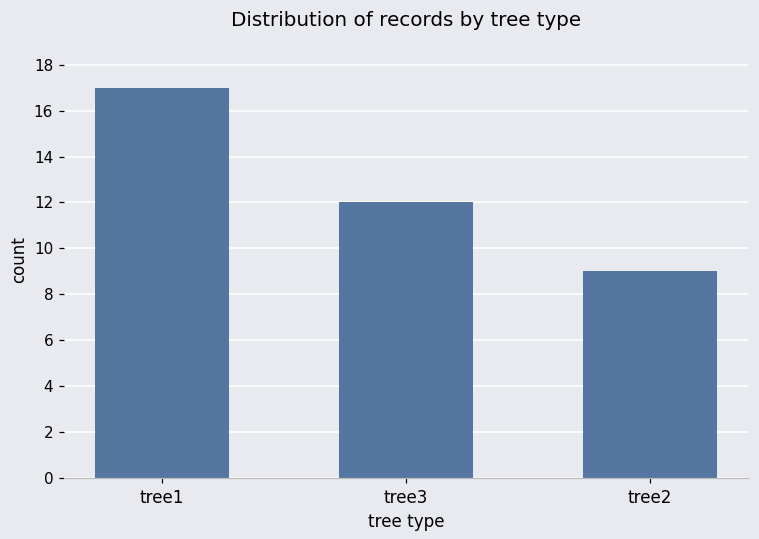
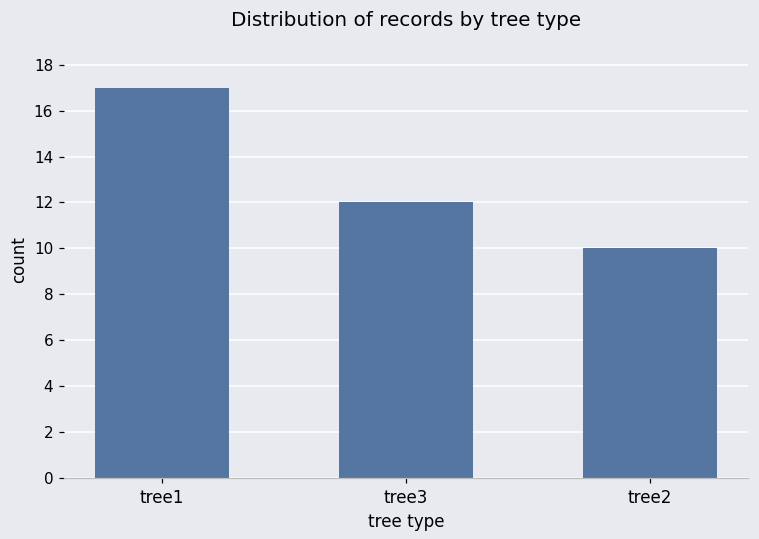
  {
    "tree1": 17,
    "tree3": 12,
-   "tree2": 9
+   "tree2": 10
  }
